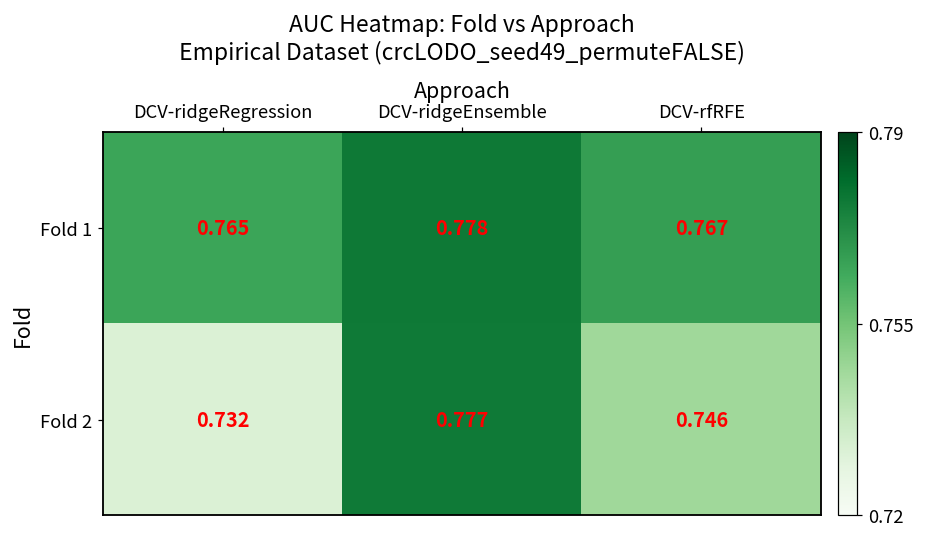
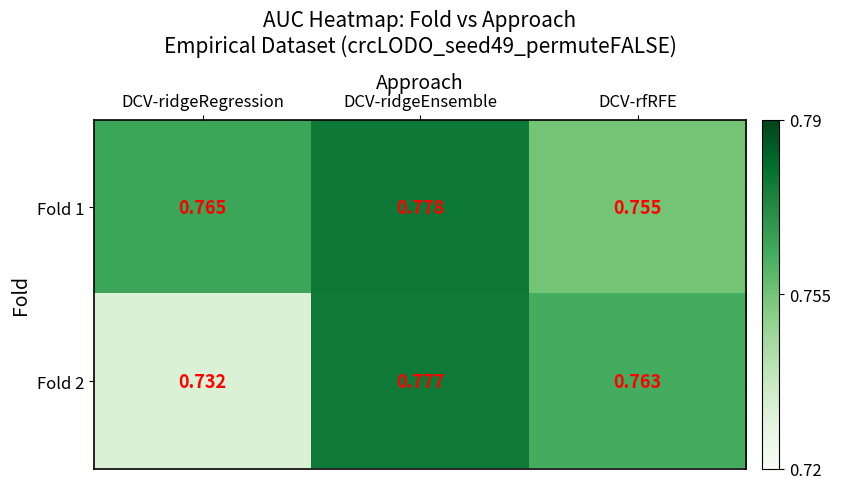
  {
    "Fold 1": {
      "DCV-ridgeRegression": 0.765,
      "DCV-ridgeEnsemble": 0.778,
-     "DCV-rfRFE": 0.767
+     "DCV-rfRFE": 0.755
    },
    "Fold 2": {
      "DCV-ridgeRegression": 0.732,
      "DCV-ridgeEnsemble": 0.777,
-     "DCV-rfRFE": 0.746
+     "DCV-rfRFE": 0.763
    }
  }
